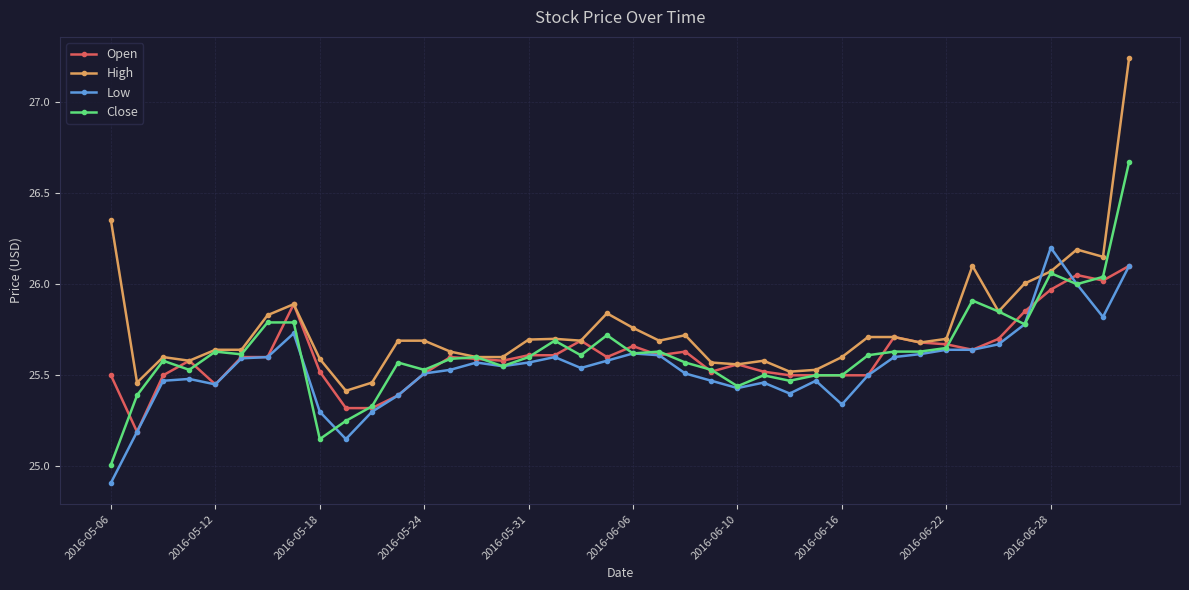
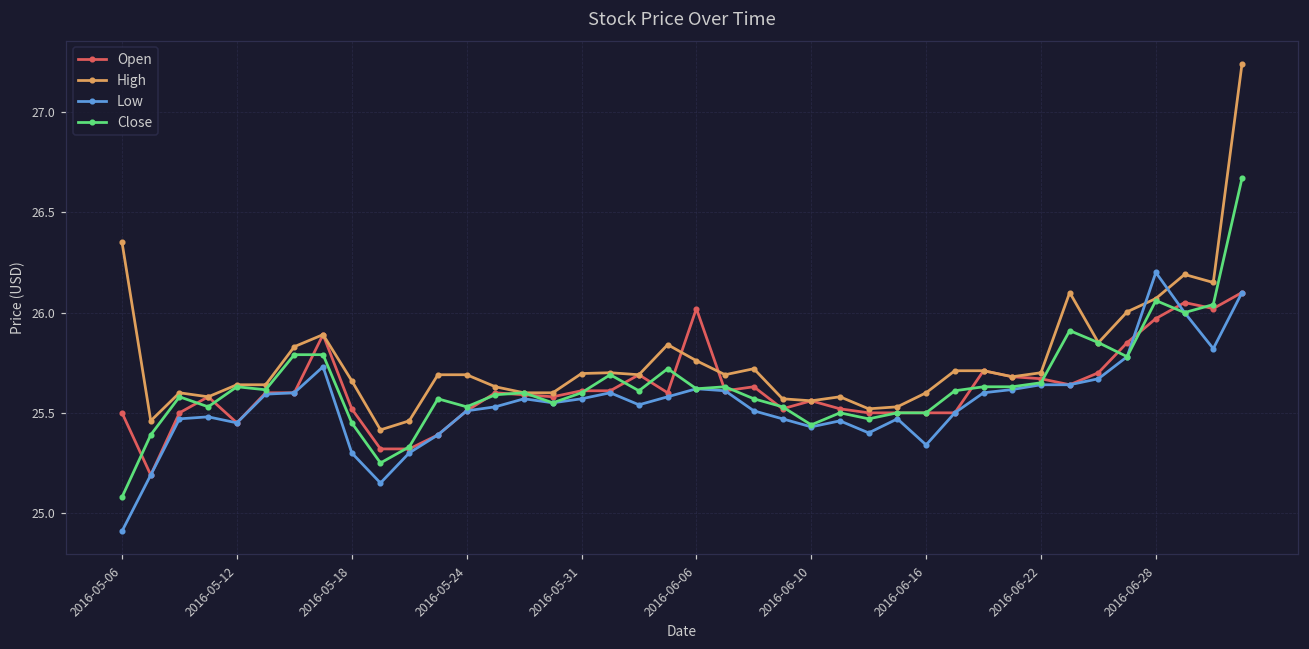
  {
    "Open": {
      "2016-05-06": 25.50,
      "2016-05-18": 25.52,
-     "2016-06-06": 25.66,
+     "2016-06-06": 26.02,
      "2016-06-22": 25.67,
      "2016-06-28": 25.97
    },
    "High": {
      "2016-05-06": 26.35,
-     "2016-05-18": 25.59,
+     "2016-05-18": 25.66,
      "2016-05-24": 25.69,
      "2016-05-31": 25.70,
      "2016-06-06": 25.76,
      "2016-06-16": 25.60,
      "2016-06-22": 25.70
    },
    "Low": {
      "2016-05-06": 24.91,
      "2016-05-18": 25.30,
      "2016-05-31": 25.57,
      "2016-06-16": 25.34,
      "2016-06-28": 26.20
    },
    "Close": {
-     "2016-05-06": 25.01,
-     "2016-05-18": 25.15,
+     "2016-05-06": 25.08,
+     "2016-05-18": 25.45,
      "2016-05-24": 25.53
    }
  }
